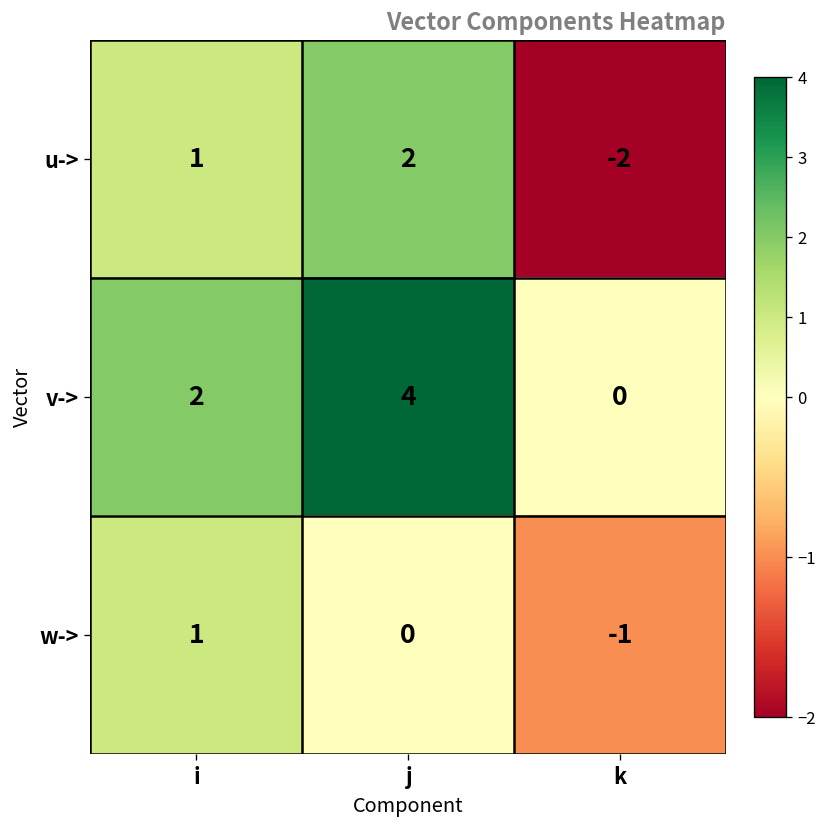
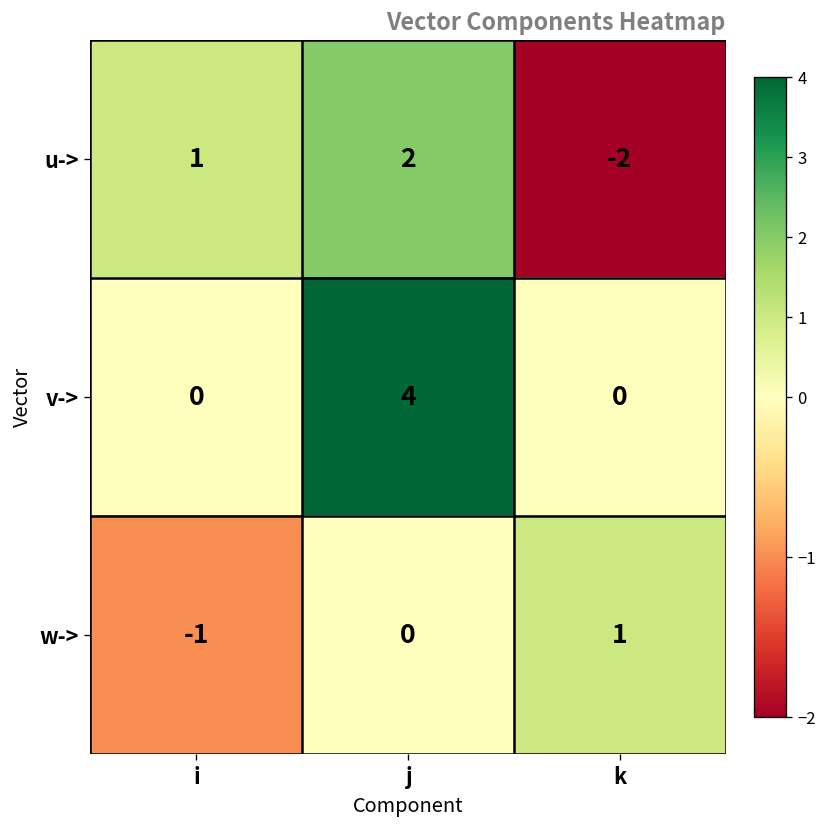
  {
    "u->": {
      "i": 1,
      "j": 2,
      "k": -2
    },
    "v->": {
-     "i": 2,
+     "i": 0,
      "j": 4,
      "k": 0
    },
    "w->": {
-     "i": 1,
+     "i": -1,
      "j": 0,
-     "k": -1
+     "k": 1
    }
  }
